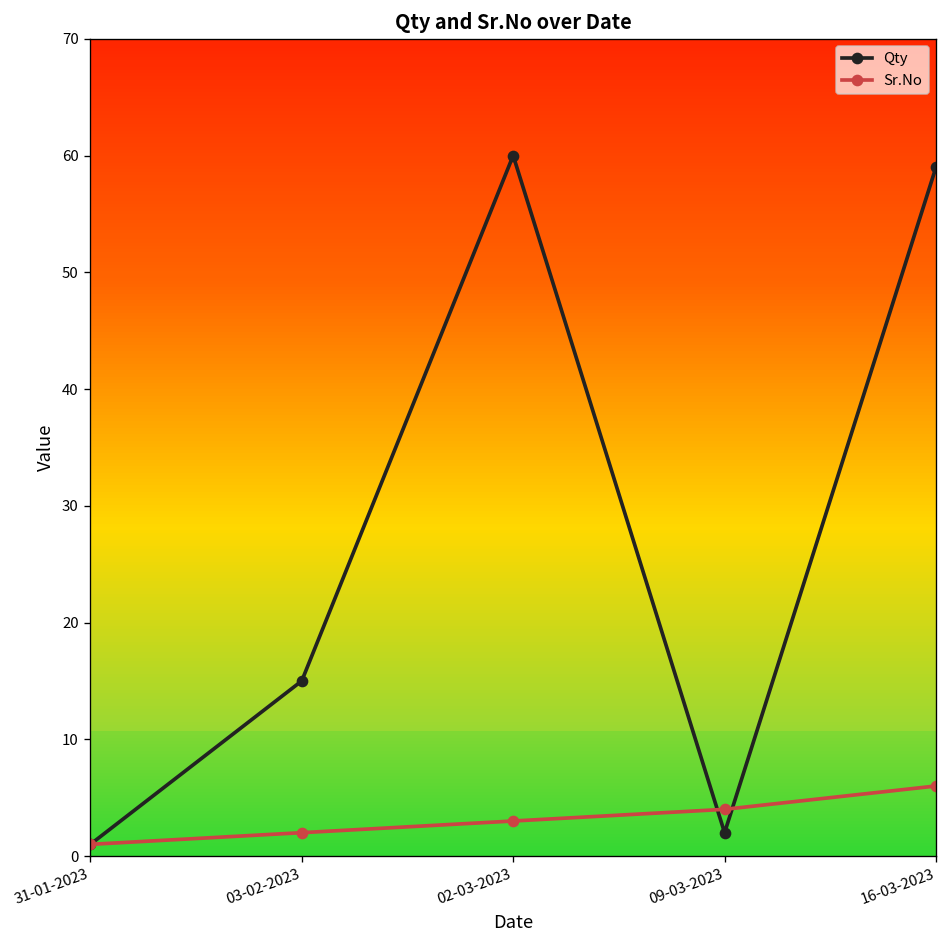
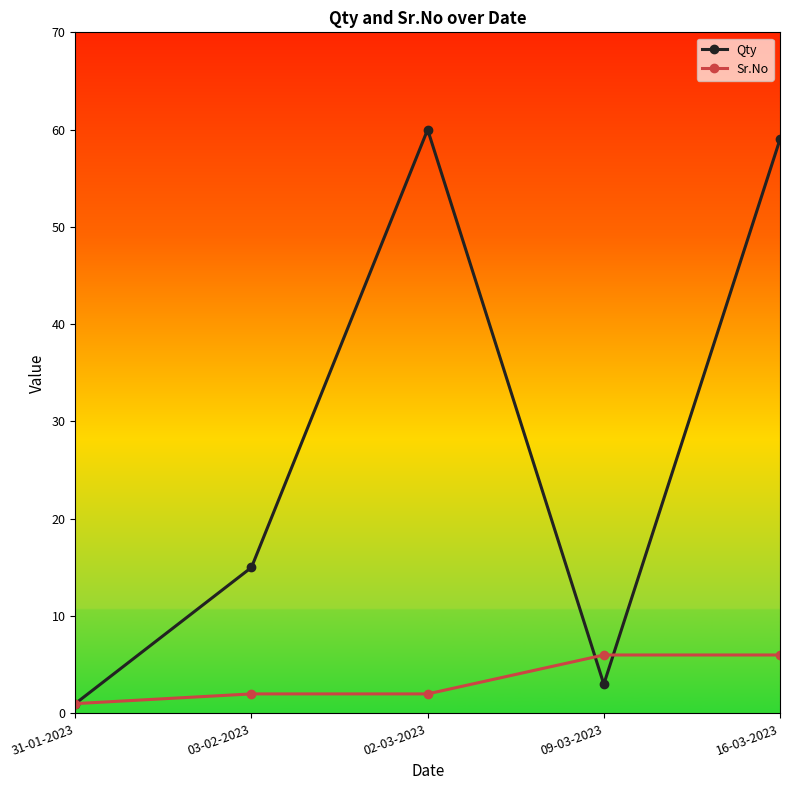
  {
    "Qty": {
      "03-02-2023": 15,
      "02-03-2023": 60,
-     "09-03-2023": 2,
+     "09-03-2023": 3,
      "16-03-2023": 59
    },
    "Sr.No": {
      "03-02-2023": 2,
-     "02-03-2023": 3,
-     "09-03-2023": 4,
+     "02-03-2023": 2,
+     "09-03-2023": 6,
      "16-03-2023": 6
    }
  }
